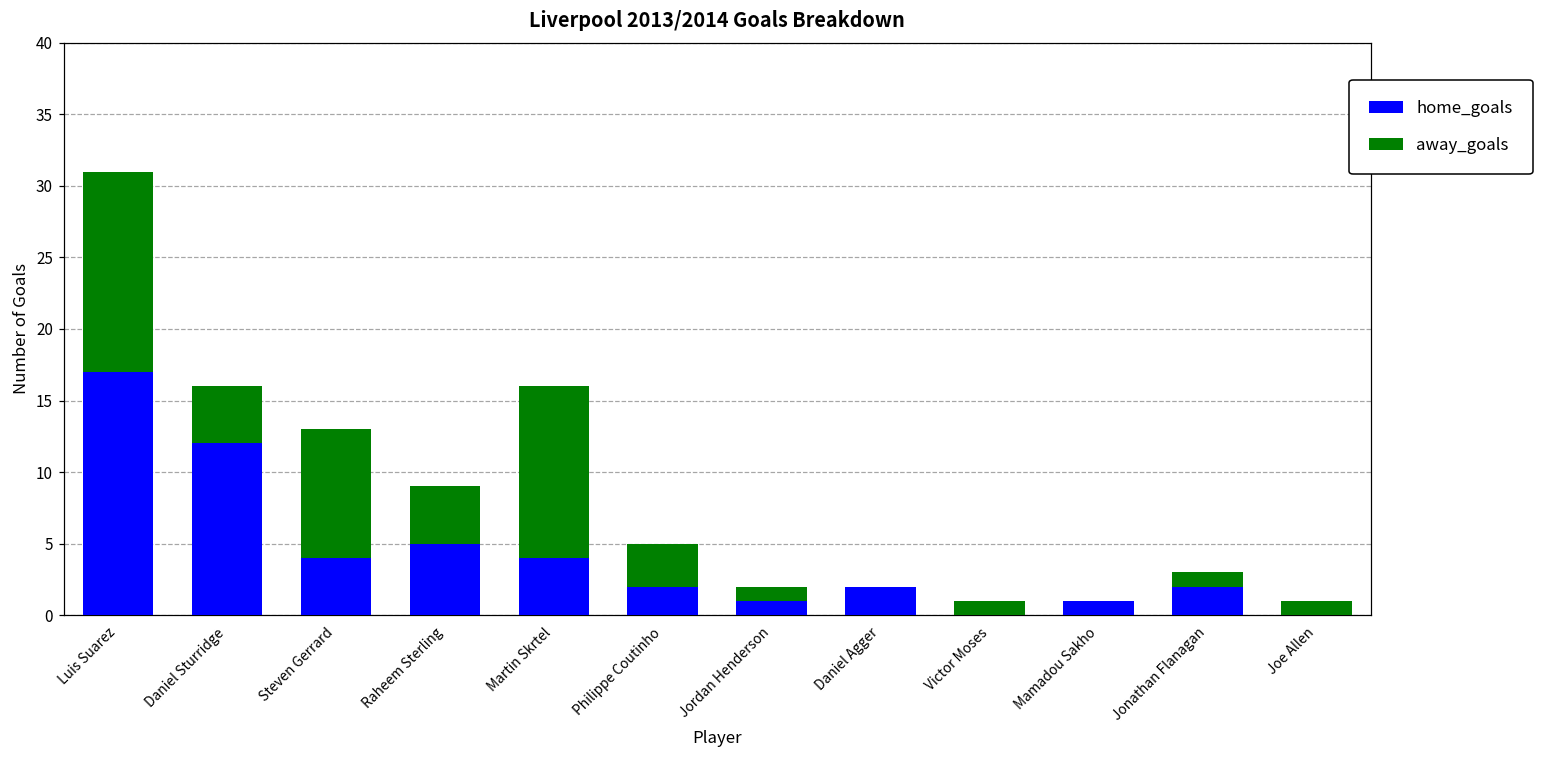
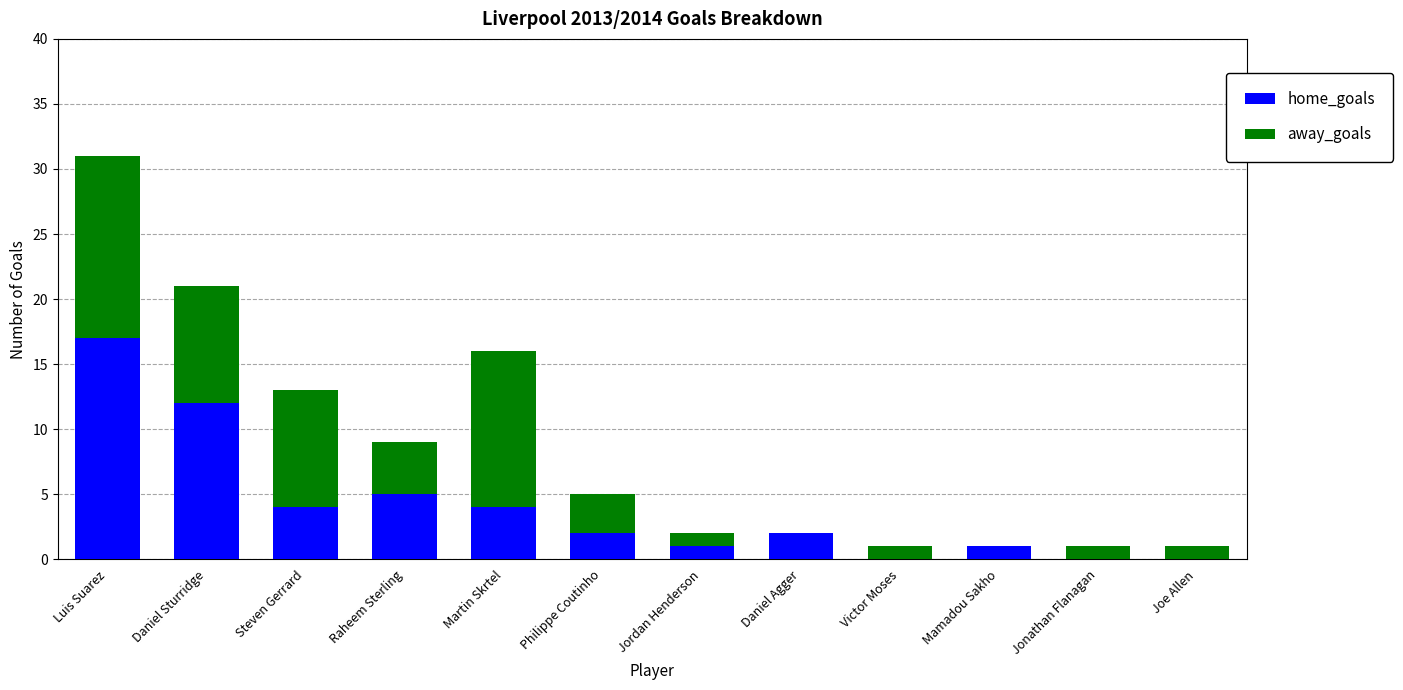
  {
    "home_goals": {
      "Luis Suarez": 17,
      "Daniel Sturridge": 12,
      "Steven Gerrard": 4,
      "Raheem Sterling": 5,
      "Martin Skrtel": 4,
      "Philippe Coutinho": 2,
      "Jordan Henderson": 1,
      "Daniel Agger": 2,
      "Victor Moses": 0,
      "Mamadou Sakho": 1,
-     "Jonathan Flanagan": 2,
+     "Jonathan Flanagan": 0,
      "Joe Allen": 0
    },
    "away_goals": {
      "Luis Suarez": 14,
-     "Daniel Sturridge": 4,
+     "Daniel Sturridge": 9,
      "Steven Gerrard": 9,
      "Raheem Sterling": 4,
      "Martin Skrtel": 12,
      "Philippe Coutinho": 3,
      "Jordan Henderson": 1,
      "Daniel Agger": 0,
      "Victor Moses": 1,
      "Mamadou Sakho": 0,
      "Jonathan Flanagan": 1,
      "Joe Allen": 1
    }
  }
